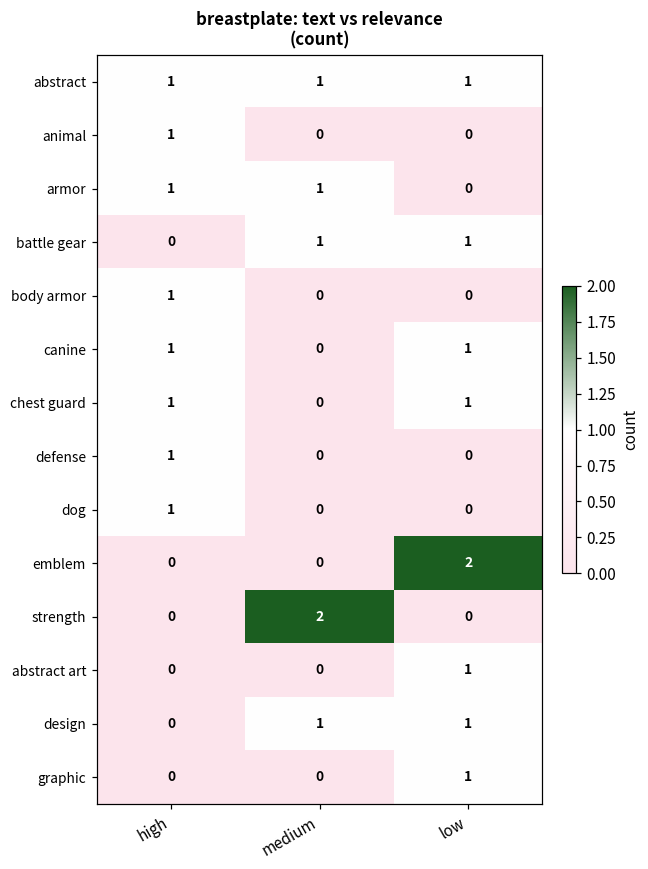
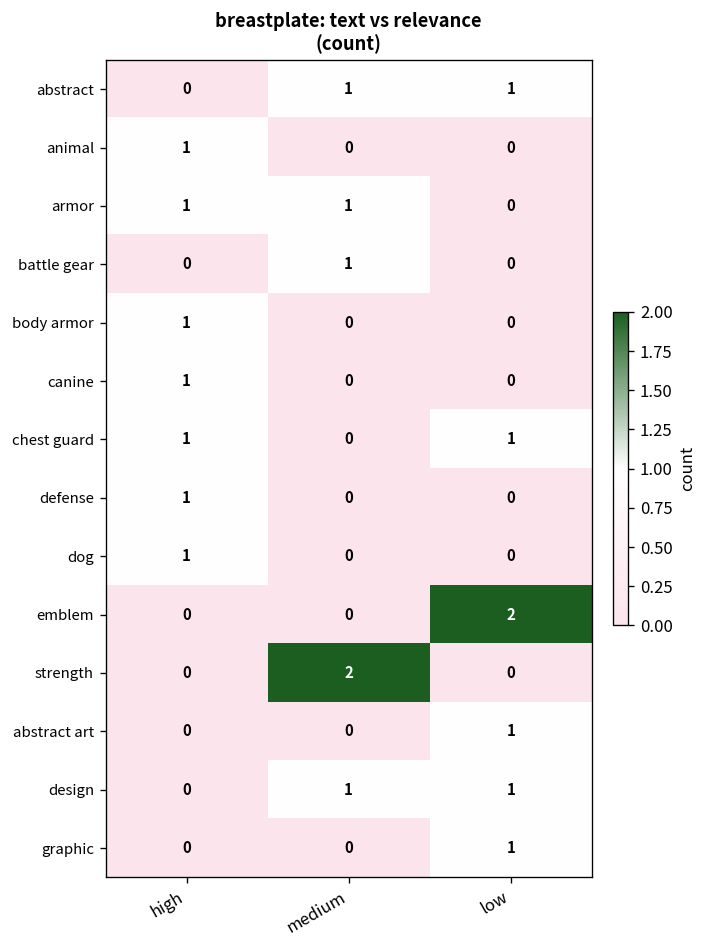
  {
    "abstract": {
-     "high": 1,
+     "high": 0,
      "medium": 1,
      "low": 1
    },
    "animal": {
      "high": 1,
      "medium": 0,
      "low": 0
    },
    "armor": {
      "high": 1,
      "medium": 1,
      "low": 0
    },
    "battle gear": {
      "high": 0,
      "medium": 1,
-     "low": 1
+     "low": 0
    },
    "body armor": {
      "high": 1,
      "medium": 0,
      "low": 0
    },
    "canine": {
      "high": 1,
      "medium": 0,
-     "low": 1
+     "low": 0
    },
    "chest guard": {
      "high": 1,
      "medium": 0,
      "low": 1
    },
    "defense": {
      "high": 1,
      "medium": 0,
      "low": 0
    },
    "dog": {
      "high": 1,
      "medium": 0,
      "low": 0
    },
    "emblem": {
      "high": 0,
      "medium": 0,
      "low": 2
    },
    "strength": {
      "high": 0,
      "medium": 2,
      "low": 0
    },
    "abstract art": {
      "high": 0,
      "medium": 0,
      "low": 1
    },
    "design": {
      "high": 0,
      "medium": 1,
      "low": 1
    },
    "graphic": {
      "high": 0,
      "medium": 0,
      "low": 1
    }
  }
